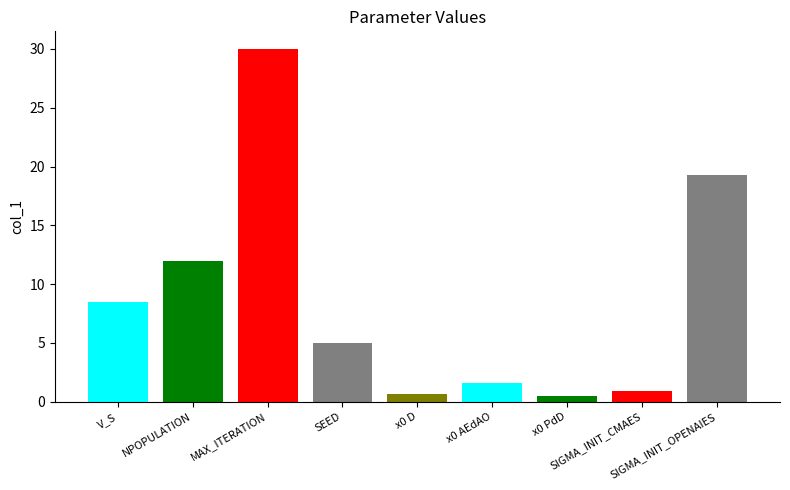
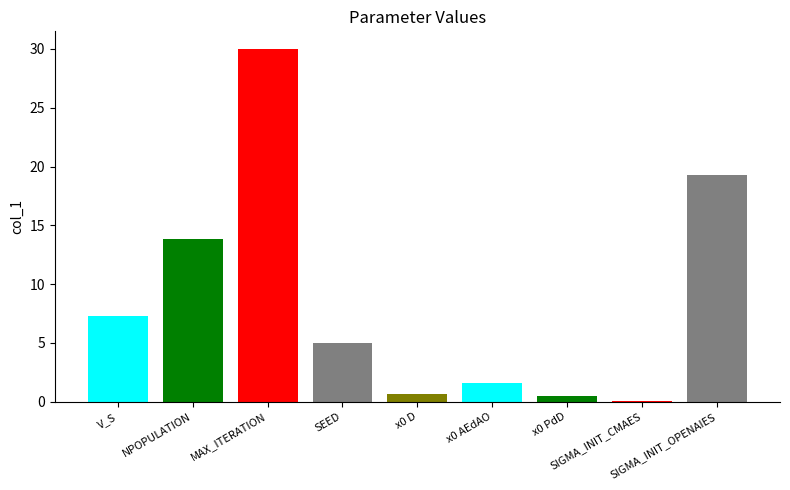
  {
-   "V_S": 8.5,
-   "NPOPULATION": 12.0,
+   "V_S": 7.3,
+   "NPOPULATION": 13.8,
    "MAX_ITERATION": 30.0,
    "SEED": 5.0,
    "x0 D": 0.7,
    "x0 AEdAO": 1.6,
    "x0 PdD": 0.5,
-   "SIGMA_INIT_CMAES": 0.9,
+   "SIGMA_INIT_CMAES": 0.1,
    "SIGMA_INIT_OPENAIES": 19.3
  }
